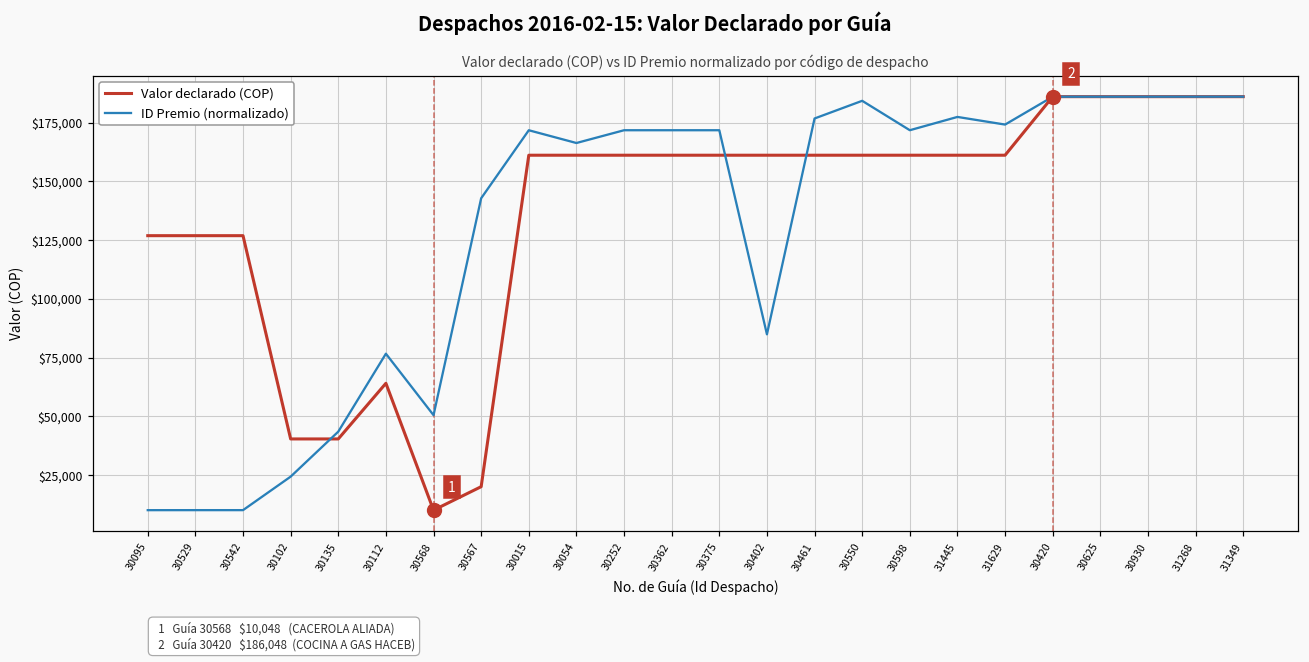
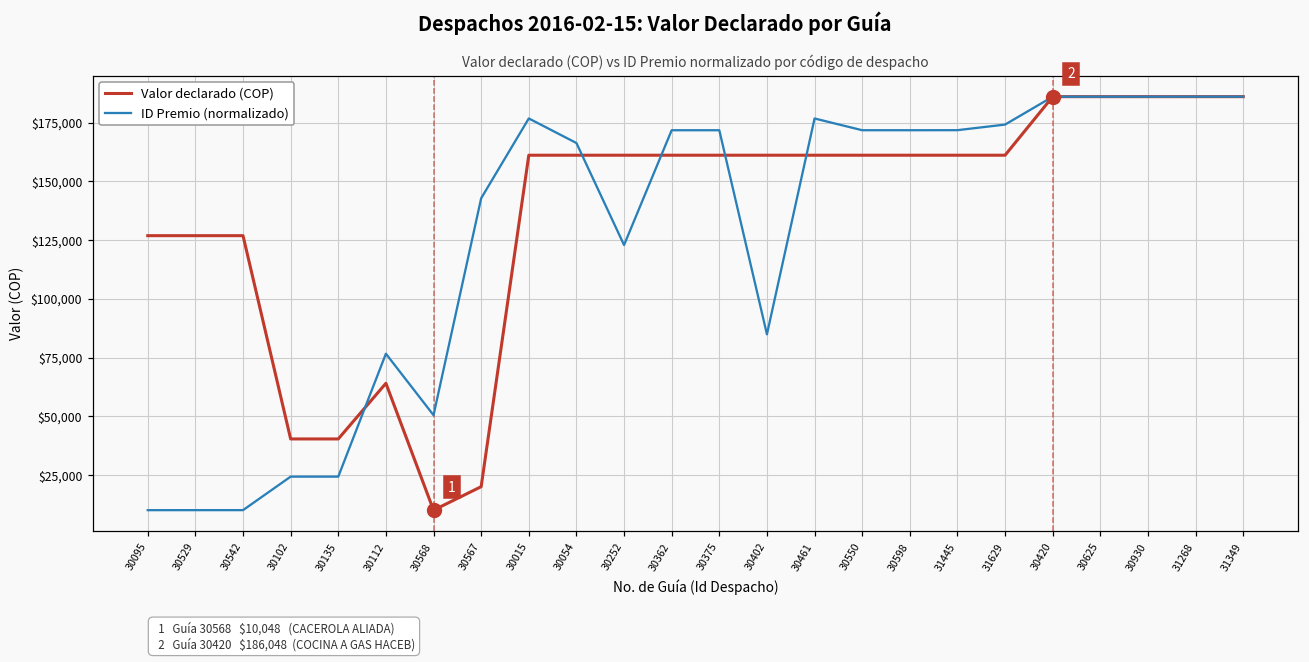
  {
    "ID Premio (normalizado)": {
      "30095": "$10,000",
      "30529": "$10,000",
      "30542": "$10,000",
      "30102": "$24,000",
-     "30135": "$43,000",
+     "30135": "$24,000",
      "30112": "$77,000",
      "30568": "$50,000",
      "30567": "$143,000",
-     "30015": "$172,000",
+     "30015": "$177,000",
      "30054": "$166,000",
-     "30252": "$172,000",
+     "30252": "$123,000",
      "30362": "$172,000",
      "30375": "$172,000",
      "30402": "$85,000",
      "30461": "$177,000",
-     "30550": "$184,000",
+     "30550": "$172,000",
      "30598": "$172,000",
-     "31445": "$177,000",
+     "31445": "$172,000",
      "31629": "$174,000"
    }
  }
